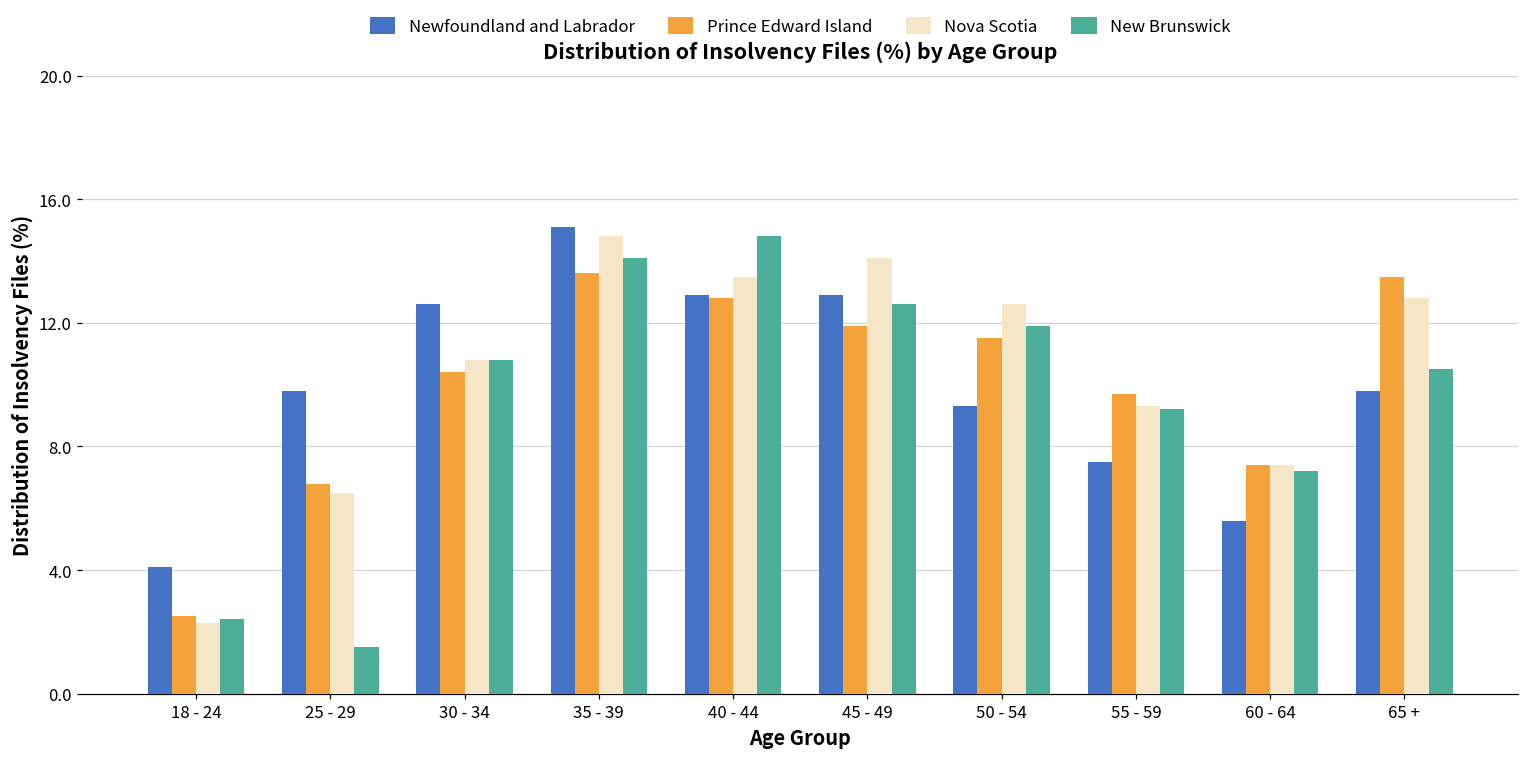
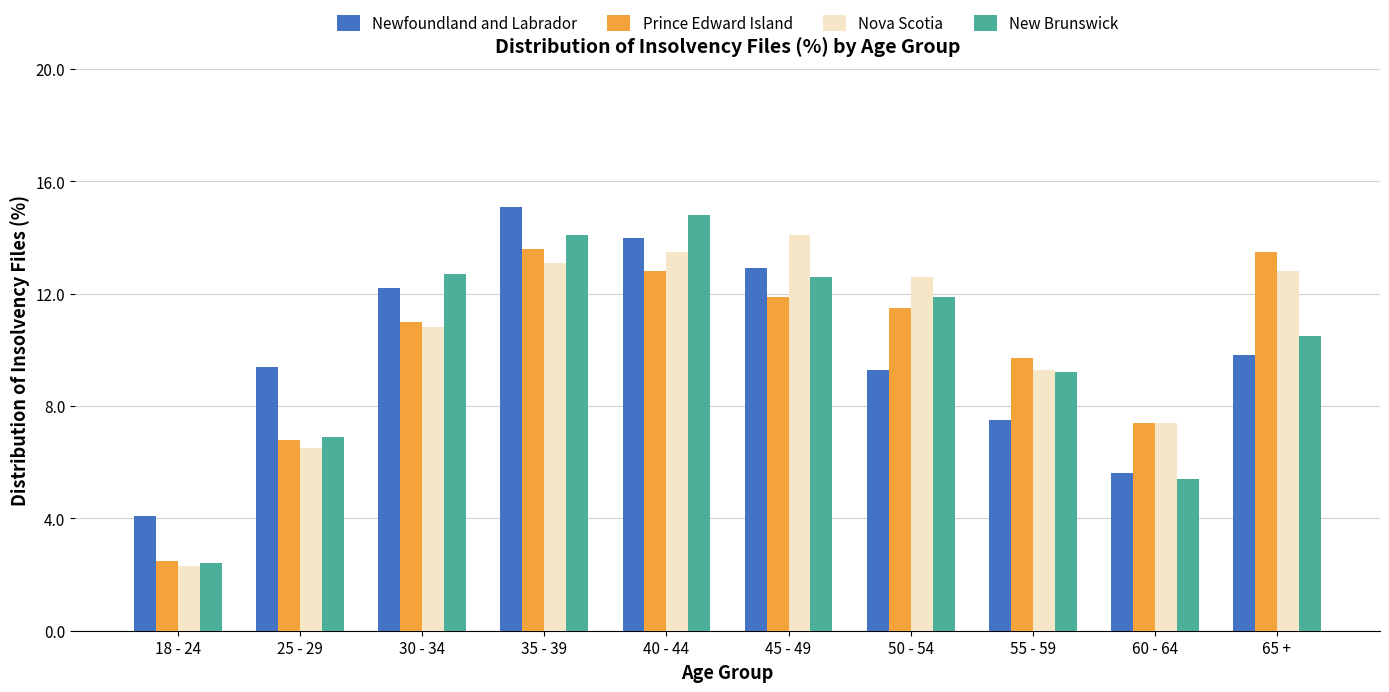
  {
    "Newfoundland and Labrador": {
      "18 - 24": 4.1,
-     "25 - 29": 9.8,
-     "30 - 34": 12.6,
+     "25 - 29": 9.4,
+     "30 - 34": 12.2,
      "35 - 39": 15.1,
-     "40 - 44": 12.9,
+     "40 - 44": 14.0,
      "45 - 49": 12.9,
      "50 - 54": 9.3,
      "55 - 59": 7.5,
      "60 - 64": 5.6,
      "65 +": 9.8
    },
    "Prince Edward Island": {
      "18 - 24": 2.5,
      "25 - 29": 6.8,
-     "30 - 34": 10.4,
+     "30 - 34": 11.0,
      "35 - 39": 13.6,
      "40 - 44": 12.8,
      "45 - 49": 11.9,
      "50 - 54": 11.5,
      "55 - 59": 9.7,
      "60 - 64": 7.4,
      "65 +": 13.5
    },
    "Nova Scotia": {
      "18 - 24": 2.3,
      "25 - 29": 6.5,
      "30 - 34": 10.8,
-     "35 - 39": 14.8,
+     "35 - 39": 13.1,
      "40 - 44": 13.5,
      "45 - 49": 14.1,
      "50 - 54": 12.6,
      "55 - 59": 9.3,
      "60 - 64": 7.4,
      "65 +": 12.8
    },
    "New Brunswick": {
      "18 - 24": 2.4,
-     "25 - 29": 1.5,
-     "30 - 34": 10.8,
+     "25 - 29": 6.9,
+     "30 - 34": 12.7,
      "35 - 39": 14.1,
      "40 - 44": 14.8,
      "45 - 49": 12.6,
      "50 - 54": 11.9,
      "55 - 59": 9.2,
-     "60 - 64": 7.2,
+     "60 - 64": 5.4,
      "65 +": 10.5
    }
  }
